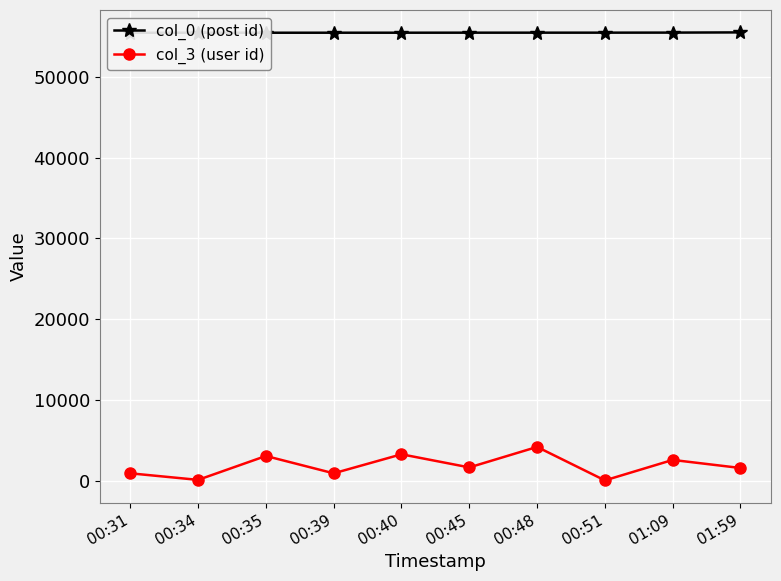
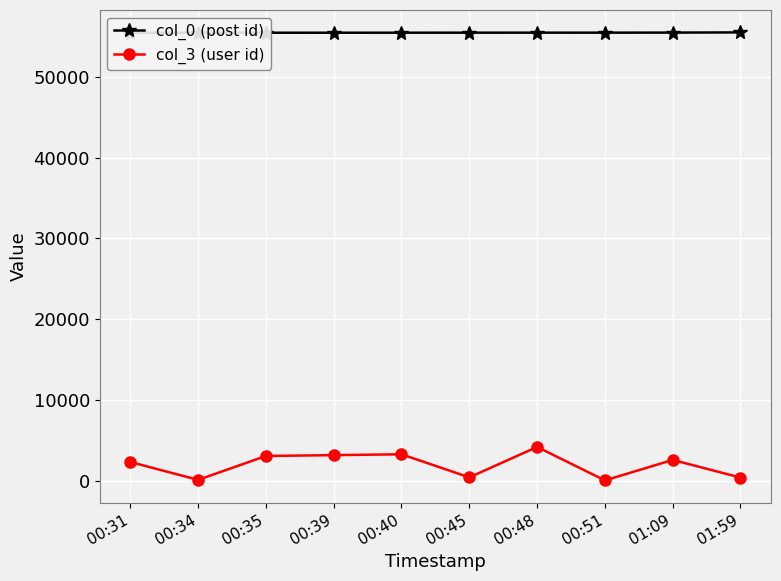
  {
    "col_0 (post id)": {
      "00:39": 55000,
      "00:40": 55000,
      "00:45": 55000,
      "00:48": 55000,
      "00:51": 55000,
      "01:09": 55000,
      "01:59": 55000
    },
    "col_3 (user id)": {
-     "00:31": 1000,
+     "00:31": 2000,
      "00:34": 0,
      "00:35": 3000,
-     "00:39": 1000,
+     "00:39": 3000,
      "00:40": 3000,
-     "00:45": 2000,
+     "00:45": 0,
      "00:48": 4000,
      "00:51": 0,
      "01:09": 3000,
-     "01:59": 2000
+     "01:59": 0
    }
  }
